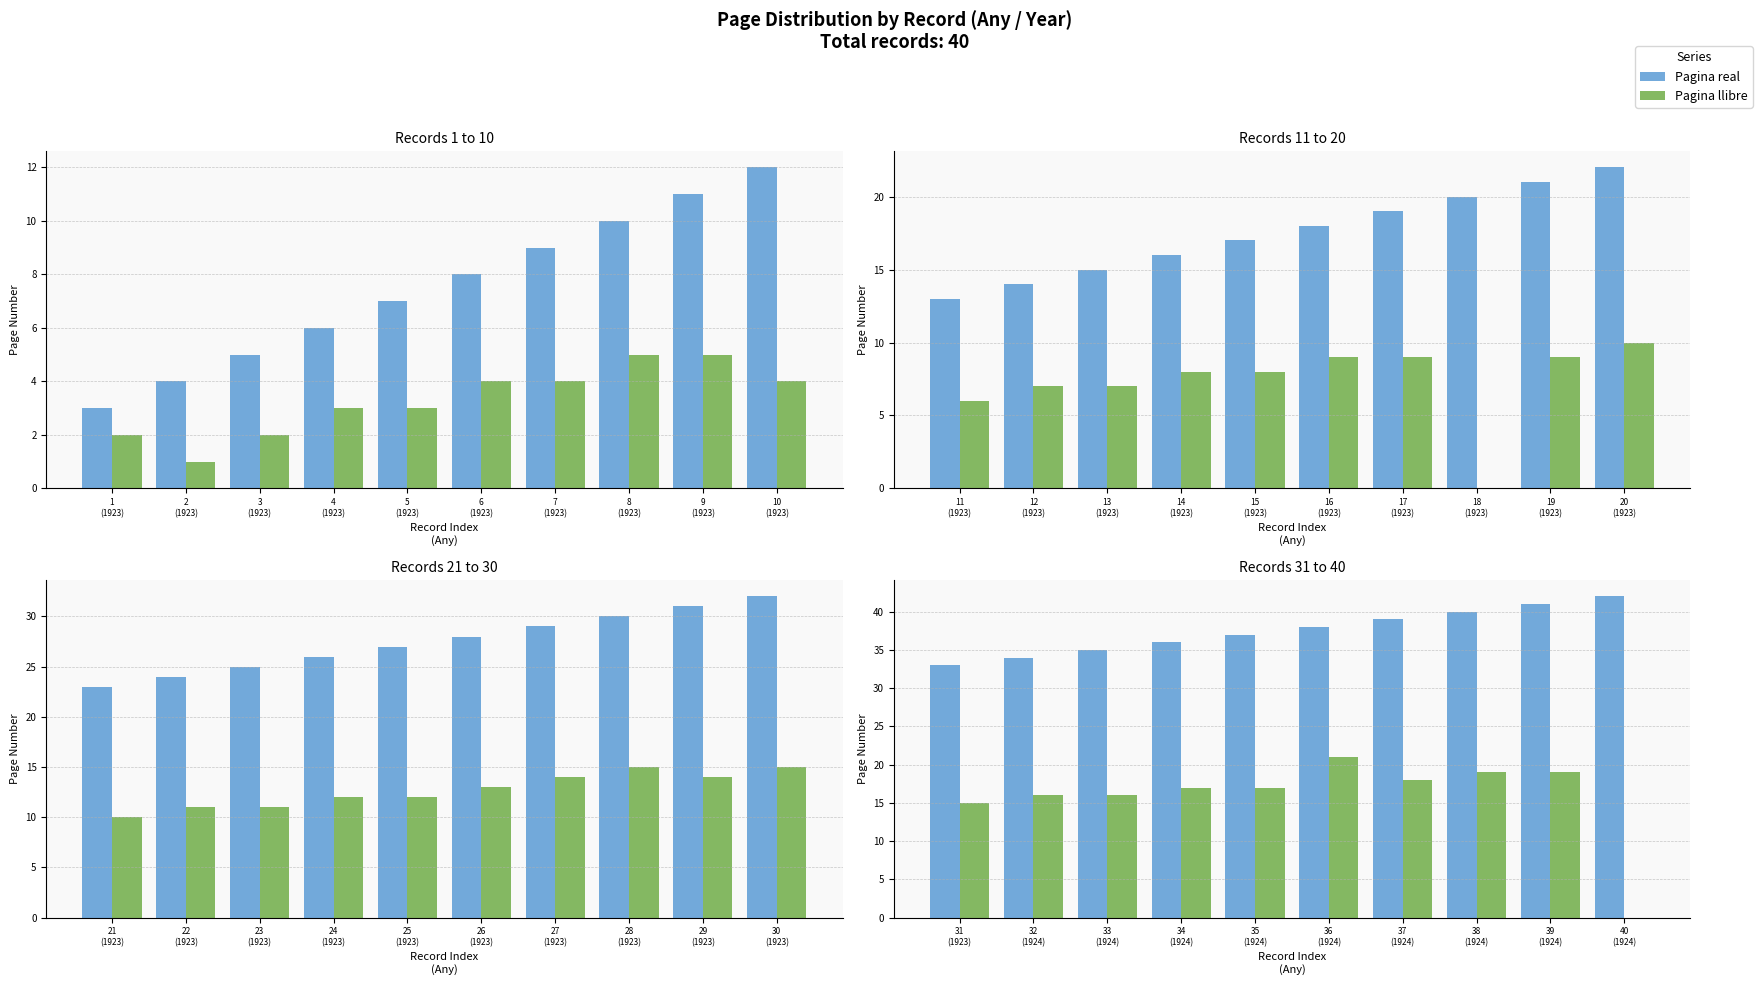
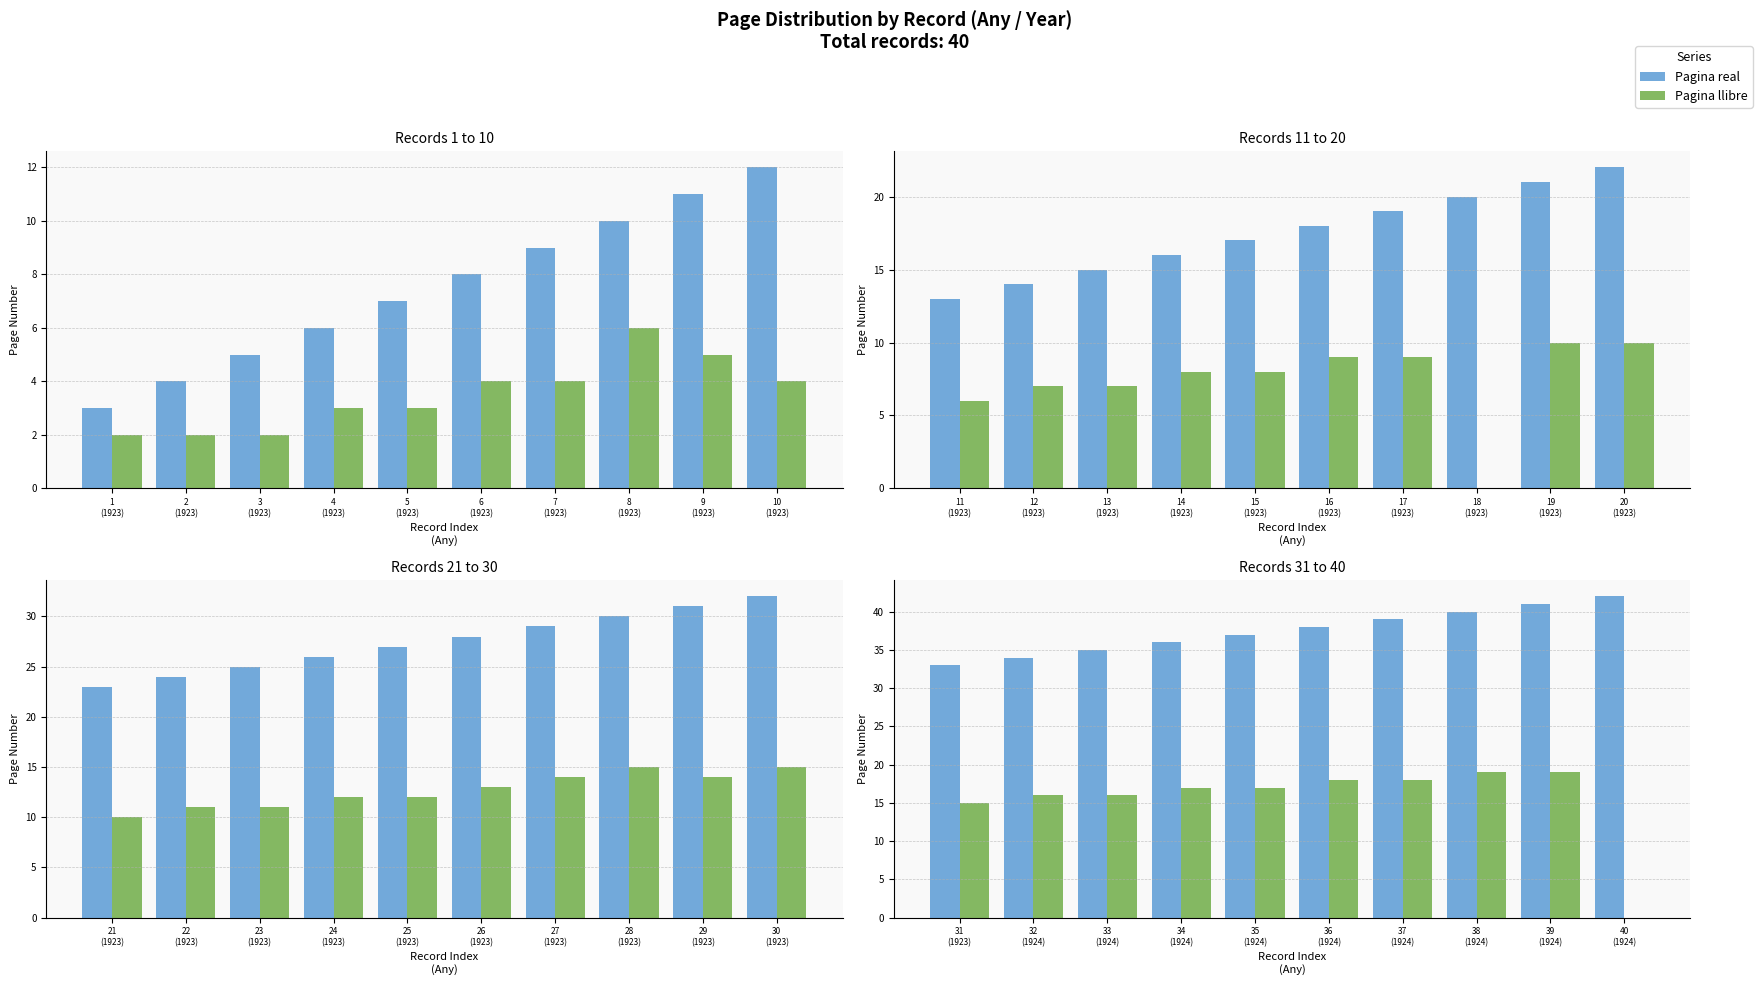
  {
    "Records 1 to 10": {
      "Pagina real": {
        "1 (1923)": 3,
        "2 (1923)": 4,
        "3 (1923)": 5,
        "4 (1923)": 6,
        "5 (1923)": 7,
        "6 (1923)": 8,
        "7 (1923)": 9,
        "8 (1923)": 10,
        "9 (1923)": 11,
        "10 (1923)": 12
      },
      "Pagina llibre": {
        "1 (1923)": 2,
-       "2 (1923)": 1,
+       "2 (1923)": 2,
        "3 (1923)": 2,
        "4 (1923)": 3,
        "5 (1923)": 3,
        "6 (1923)": 4,
        "7 (1923)": 4,
-       "8 (1923)": 5,
+       "8 (1923)": 6,
        "9 (1923)": 5,
        "10 (1923)": 4
      }
    },
    "Records 11 to 20": {
      "Pagina real": {
        "11 (1923)": 13,
        "12 (1923)": 14,
        "13 (1923)": 15,
        "14 (1923)": 16,
        "15 (1923)": 17,
        "16 (1923)": 18,
        "17 (1923)": 19,
        "18 (1923)": 20,
        "19 (1923)": 21,
        "20 (1923)": 22
      },
      "Pagina llibre": {
        "11 (1923)": 6,
        "12 (1923)": 7,
        "13 (1923)": 7,
        "14 (1923)": 8,
        "15 (1923)": 8,
        "16 (1923)": 9,
        "17 (1923)": 9,
        "18 (1923)": 0,
-       "19 (1923)": 9,
+       "19 (1923)": 10,
        "20 (1923)": 10
      }
    },
    "Records 21 to 30": {
      "Pagina real": {
        "21 (1923)": 23.0,
        "22 (1923)": 24.0,
        "23 (1923)": 25.0,
        "24 (1923)": 26.0,
        "25 (1923)": 27.0,
        "26 (1923)": 28.0,
        "27 (1923)": 29.0,
        "28 (1923)": 30.0,
        "29 (1923)": 31.0,
        "30 (1923)": 32.0
      },
      "Pagina llibre": {
        "21 (1923)": 10.0,
        "22 (1923)": 11.0,
        "23 (1923)": 11.0,
        "24 (1923)": 12.0,
        "25 (1923)": 12.0,
        "26 (1923)": 13.0,
        "27 (1923)": 14.0,
        "28 (1923)": 15.0,
        "29 (1923)": 14.0,
        "30 (1923)": 15.0
      }
    },
    "Records 31 to 40": {
      "Pagina real": {
        "31 (1923)": 33,
        "32 (1924)": 34,
        "33 (1924)": 35,
        "34 (1924)": 36,
        "35 (1924)": 37,
        "36 (1924)": 38,
        "37 (1924)": 39,
        "38 (1924)": 40,
        "39 (1924)": 41,
        "40 (1924)": 42
      },
      "Pagina llibre": {
        "31 (1923)": 15,
        "32 (1924)": 16,
        "33 (1924)": 16,
        "34 (1924)": 17,
        "35 (1924)": 17,
-       "36 (1924)": 21,
+       "36 (1924)": 18,
        "37 (1924)": 18,
        "38 (1924)": 19,
        "39 (1924)": 19,
        "40 (1924)": 0
      }
    }
  }
